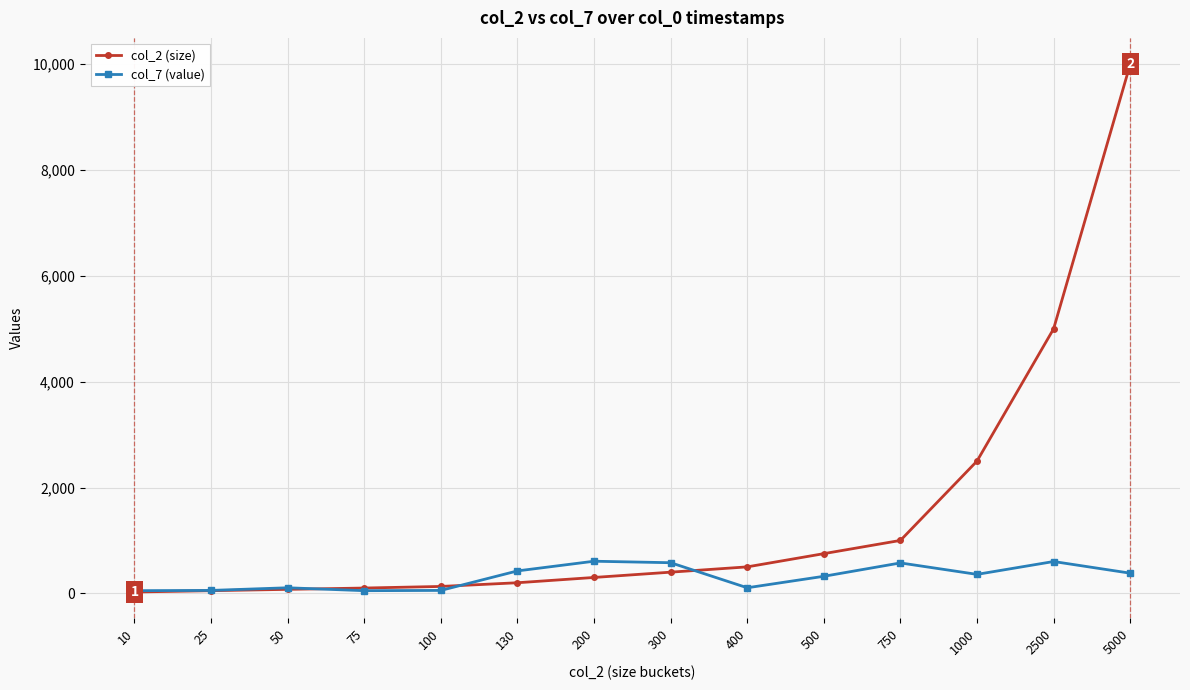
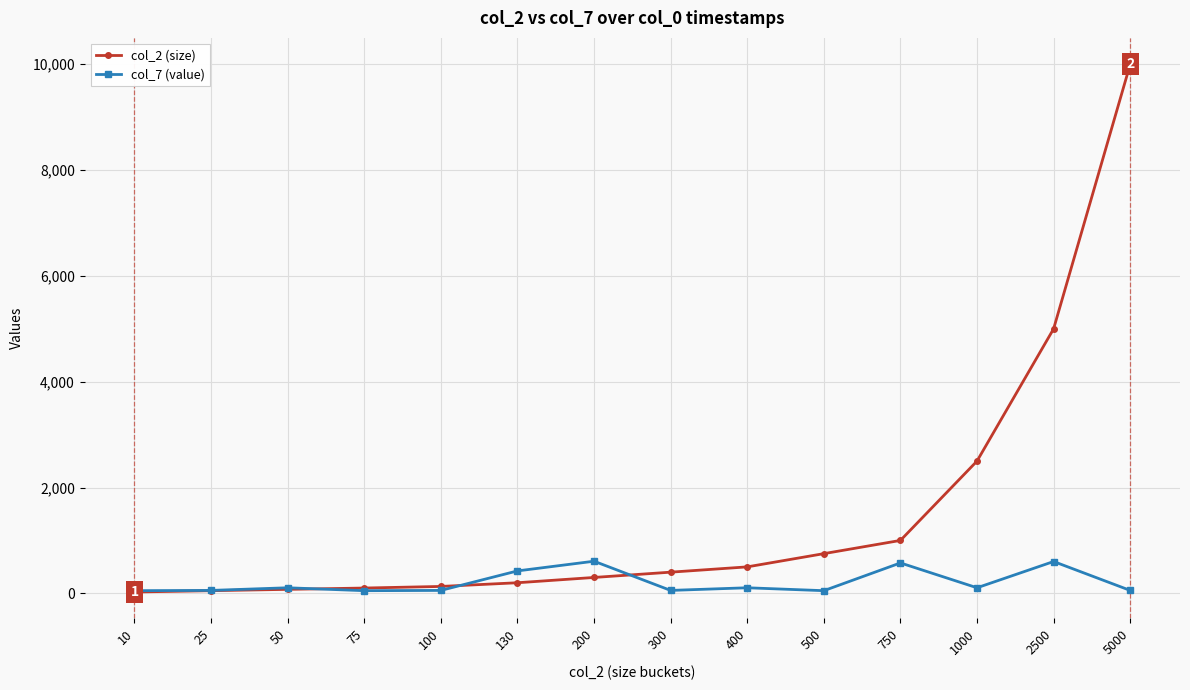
  {
    "col_7 (value)": {
      "75": 100,
      "100": 100,
      "130": 400,
      "200": 600,
-     "300": 600,
+     "300": 100,
      "400": 100,
-     "500": 300,
+     "500": 100,
      "750": 600,
-     "1000": 400,
+     "1000": 100,
      "2500": 600,
-     "5000": 400
+     "5000": 100
    }
  }
